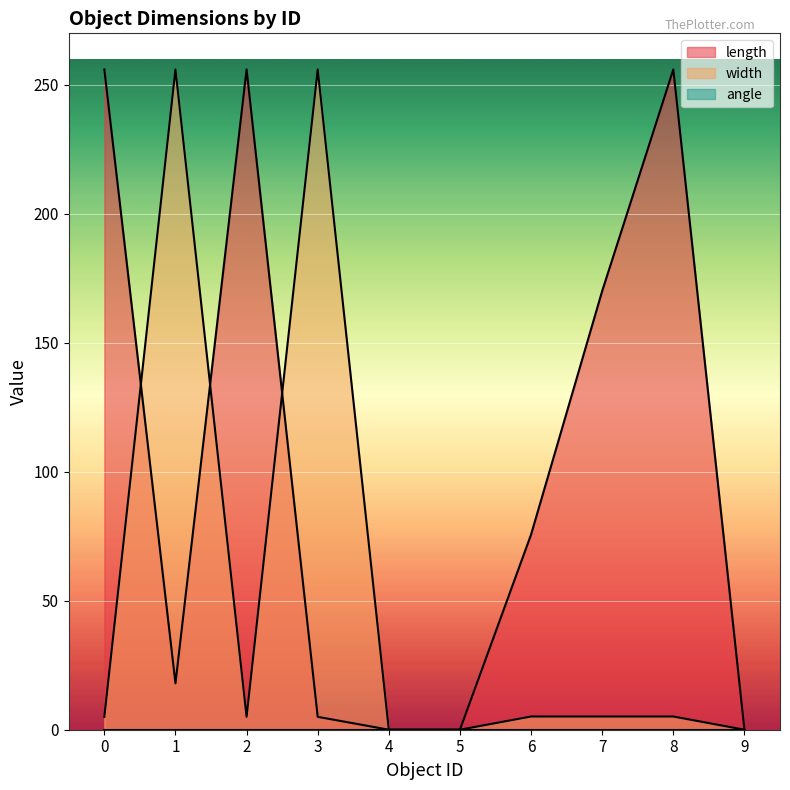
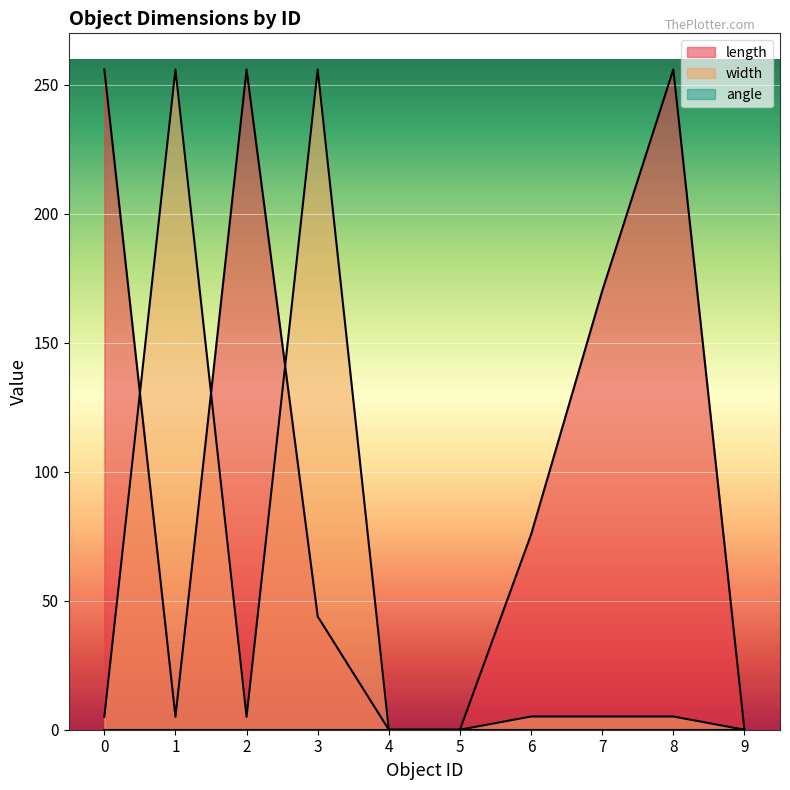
  {
    "length": {
      "0": 256,
-     "1": 18,
+     "1": 5,
      "2": 256,
-     "3": 5,
+     "3": 44,
      "6": 76,
      "7": 170,
      "8": 256
    },
    "width": {
      "0": 5,
      "1": 256,
      "2": 5,
      "3": 256,
      "6": 5,
      "7": 5,
      "8": 5
    },
    "angle": {
      "0": 0,
      "1": 0,
      "2": 0,
      "3": 0,
      "6": 0,
      "7": 0,
      "8": 0
    }
  }
